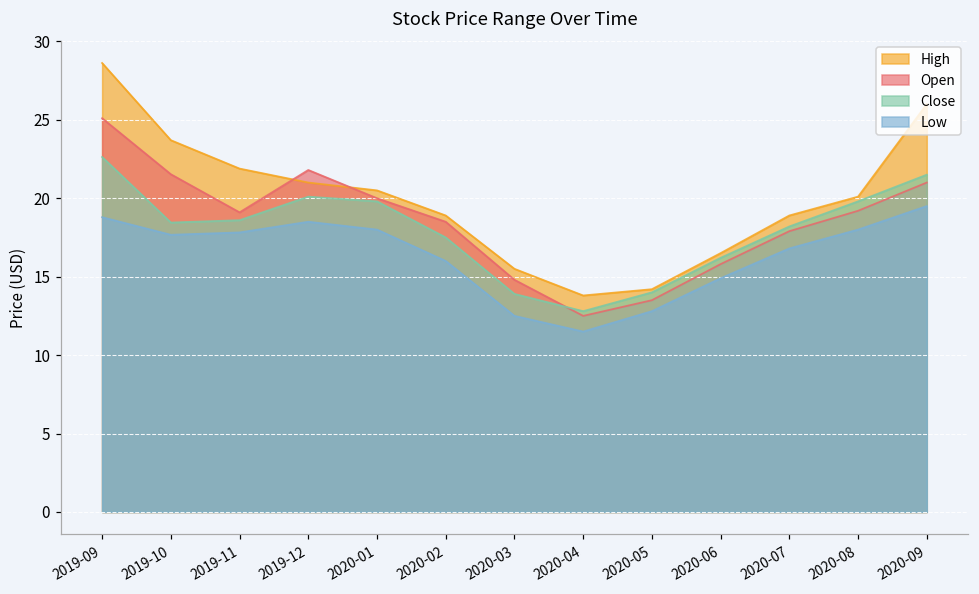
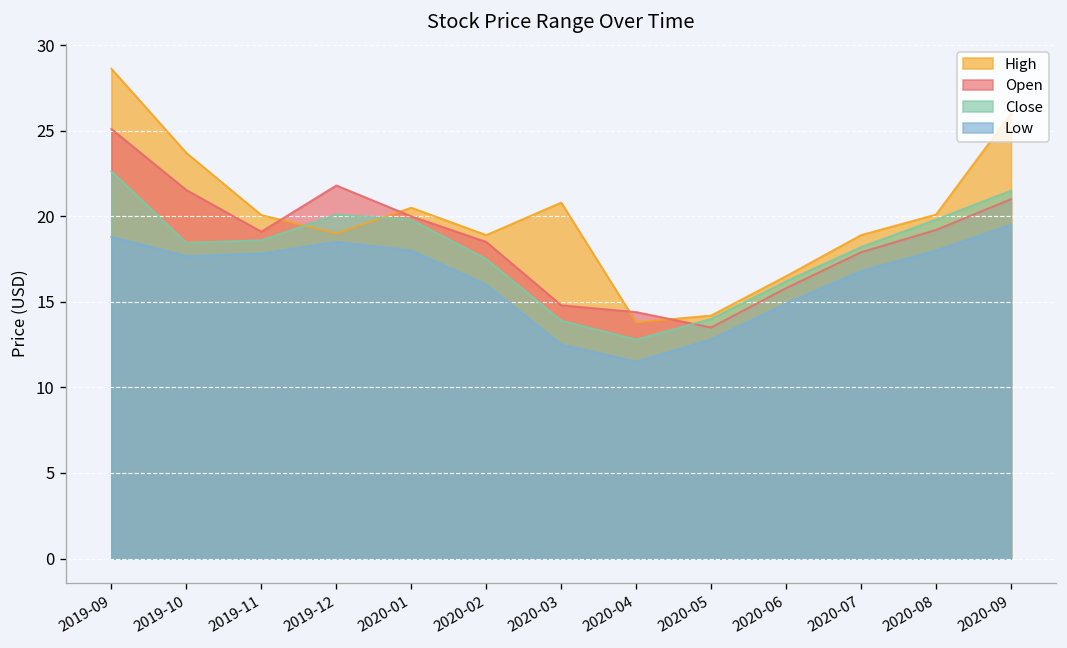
  {
    "High": {
      "2019-09": 28.6,
      "2019-10": 23.7,
-     "2019-11": 21.9,
-     "2019-12": 21,
+     "2019-11": 20.1,
+     "2019-12": 19,
      "2020-01": 20.5,
      "2020-02": 18.9,
-     "2020-03": 15.5,
+     "2020-03": 20.8,
      "2020-04": 13.8,
      "2020-05": 14.2,
      "2020-06": 16.5,
      "2020-07": 18.9,
      "2020-08": 20.1
    },
    "Open": {
      "2019-09": 25.1,
      "2019-10": 21.5,
      "2019-11": 19.1,
      "2019-12": 21.8,
      "2020-01": 20.0,
      "2020-02": 18.5,
      "2020-03": 14.8,
-     "2020-04": 12.5,
+     "2020-04": 14.4,
      "2020-05": 13.5,
      "2020-06": 15.8,
      "2020-07": 17.9,
      "2020-08": 19.2,
      "2020-09": 21.0
    }
  }
